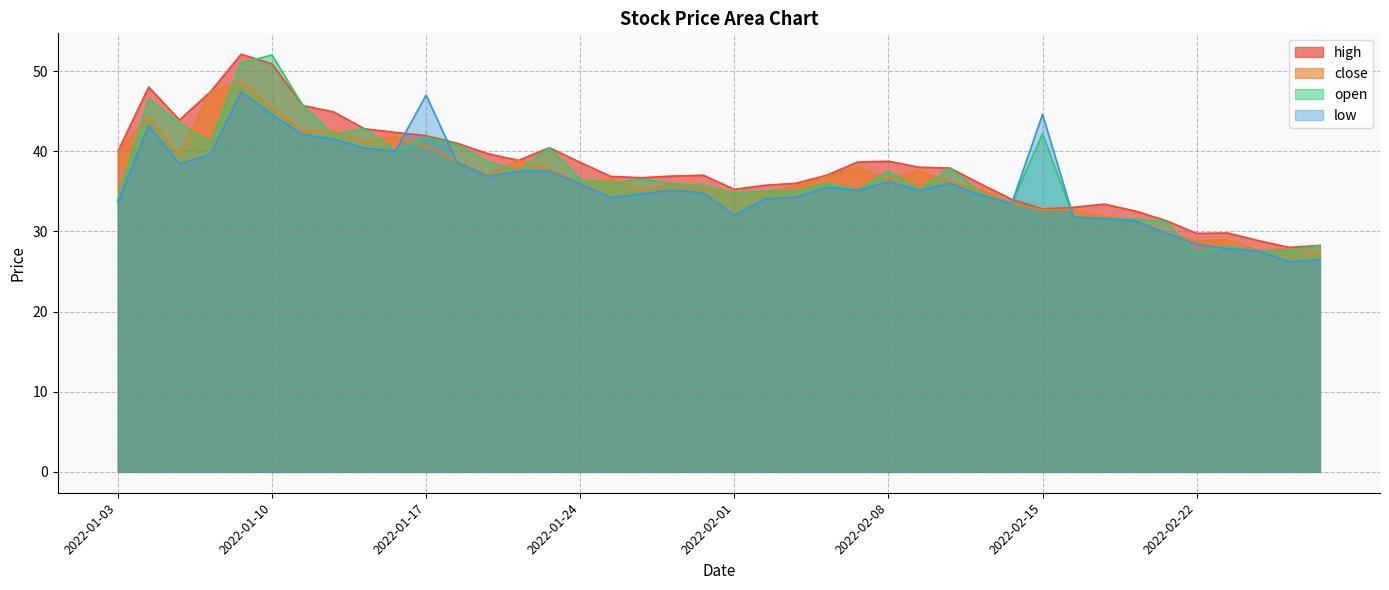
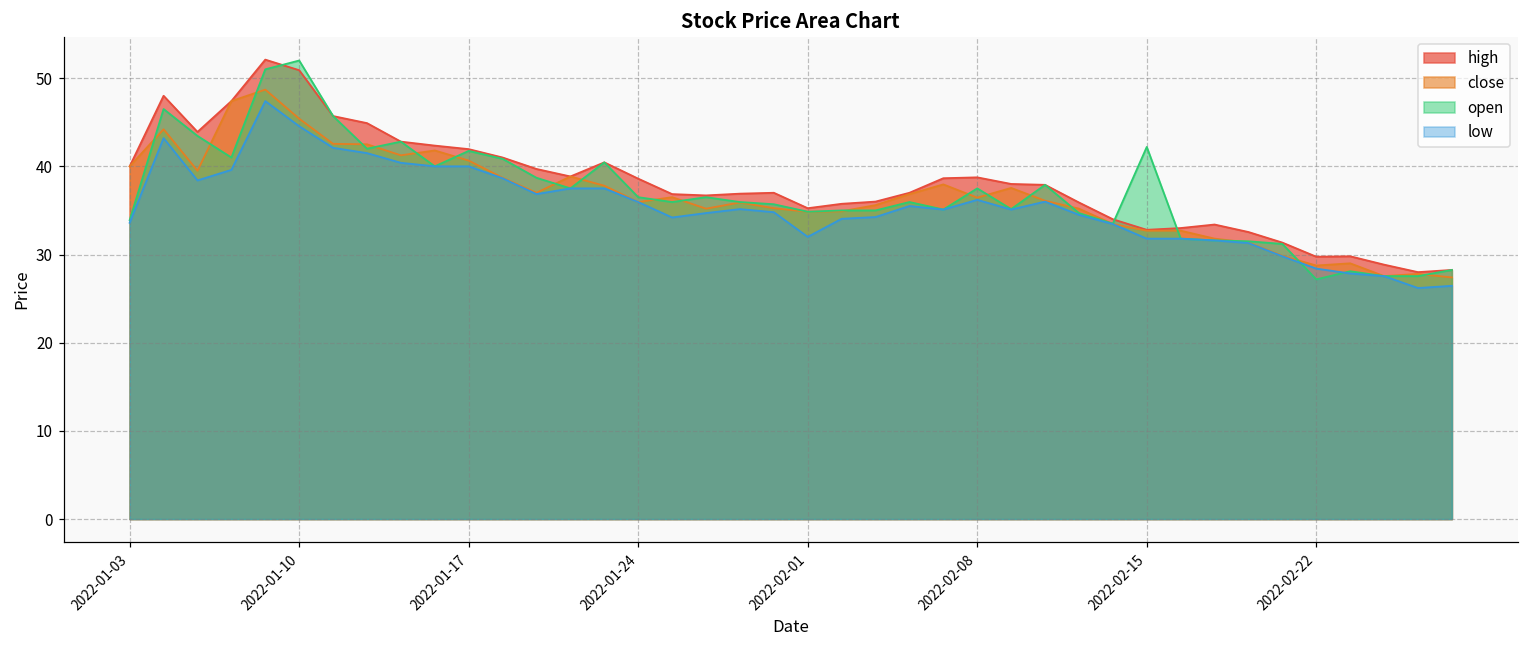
  {
    "open": {
      "2022-01-10": 52,
      "2022-01-24": 37,
      "2022-02-08": 38,
      "2022-02-15": 42,
      "2022-02-22": 27
    },
    "low": {
      "2022-01-10": 45,
-     "2022-01-17": 47,
+     "2022-01-17": 40,
      "2022-02-01": 32,
-     "2022-02-15": 45,
+     "2022-02-15": 32,
      "2022-02-22": 28
    }
  }
